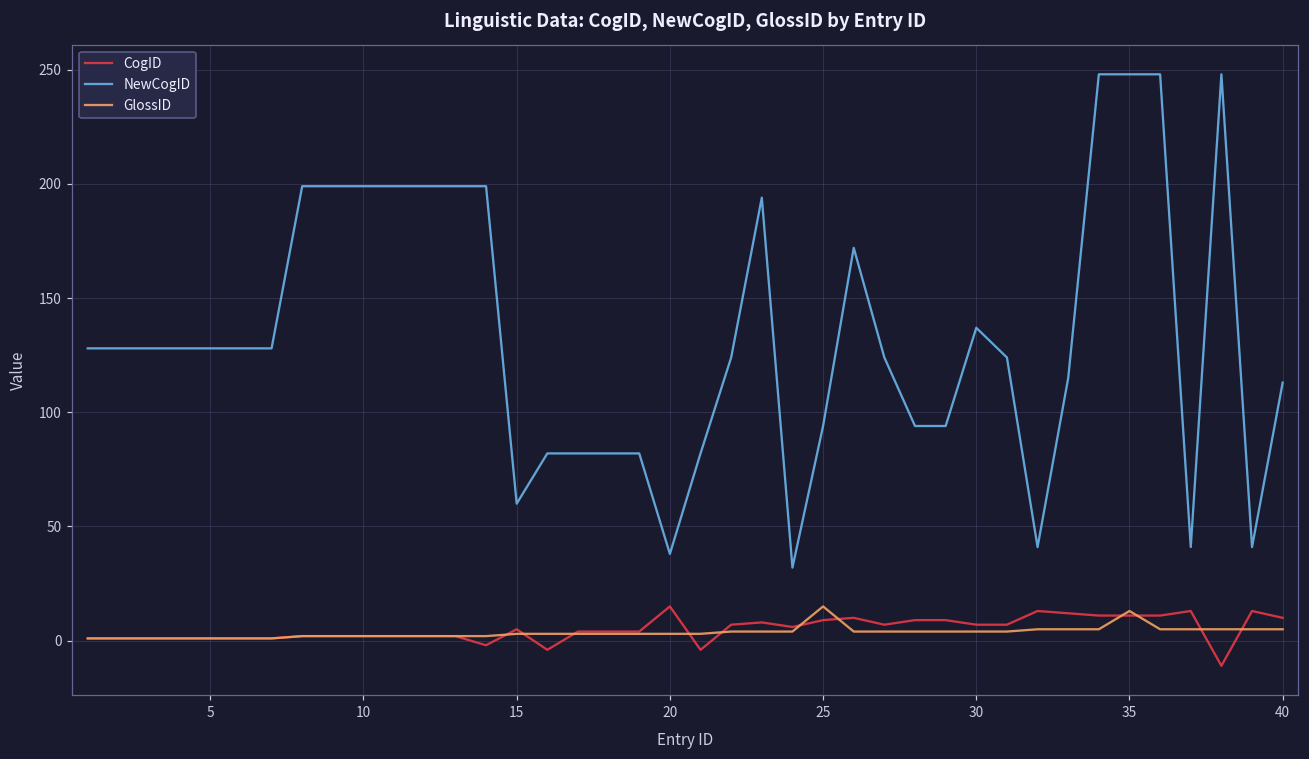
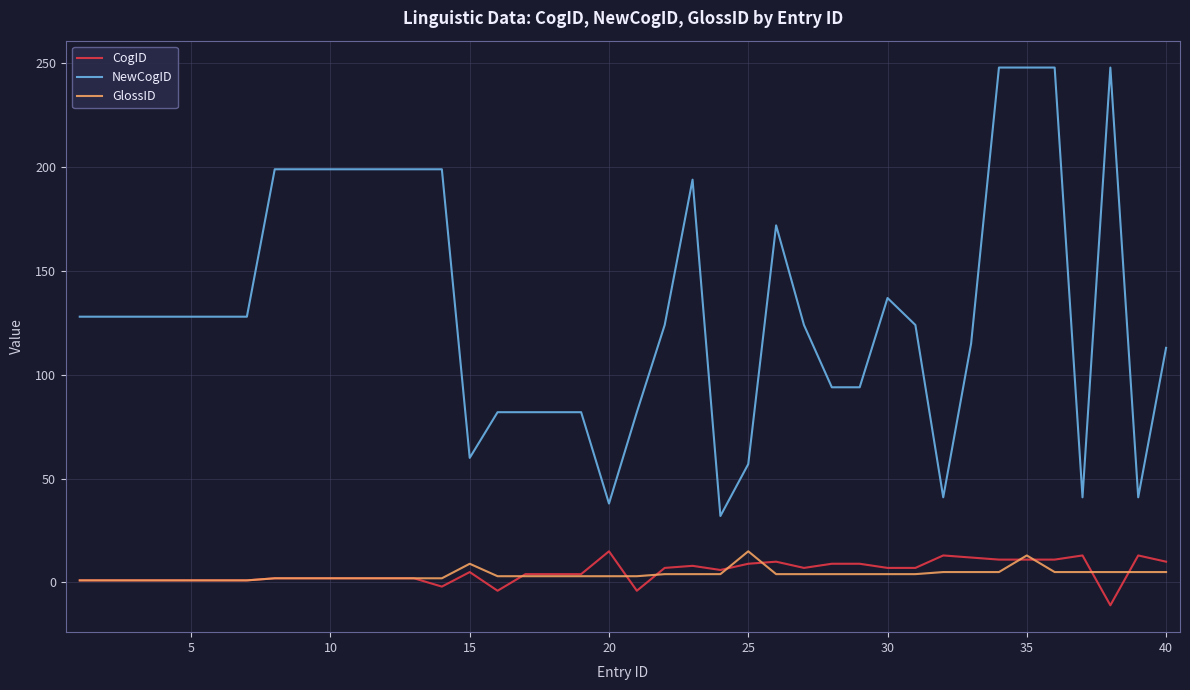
  {
    "CogID": {
      "15": 5,
      "20": 15,
      "25": 9,
      "30": 7,
      "35": 11,
      "40": 10
    },
    "NewCogID": {
      "5": 128,
      "10": 199,
      "15": 60,
      "20": 38,
-     "25": 94,
+     "25": 57,
      "30": 137,
      "35": 248,
      "40": 113
    },
    "GlossID": {
-     "15": 3,
+     "15": 9,
      "20": 3,
      "25": 15,
      "30": 4,
      "35": 13,
      "40": 5
    }
  }
